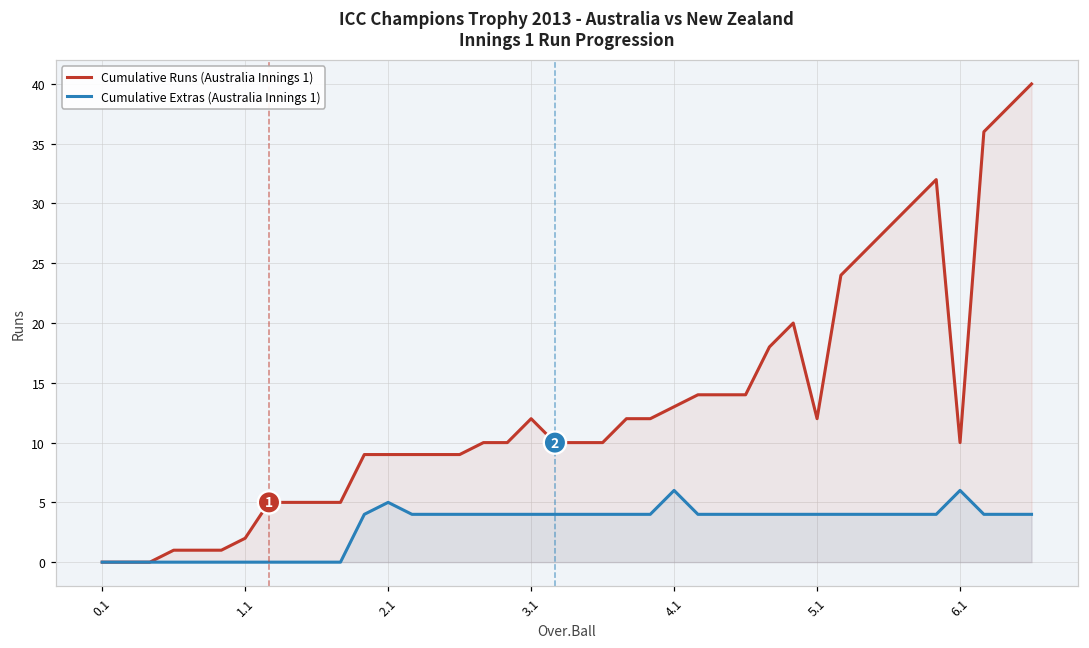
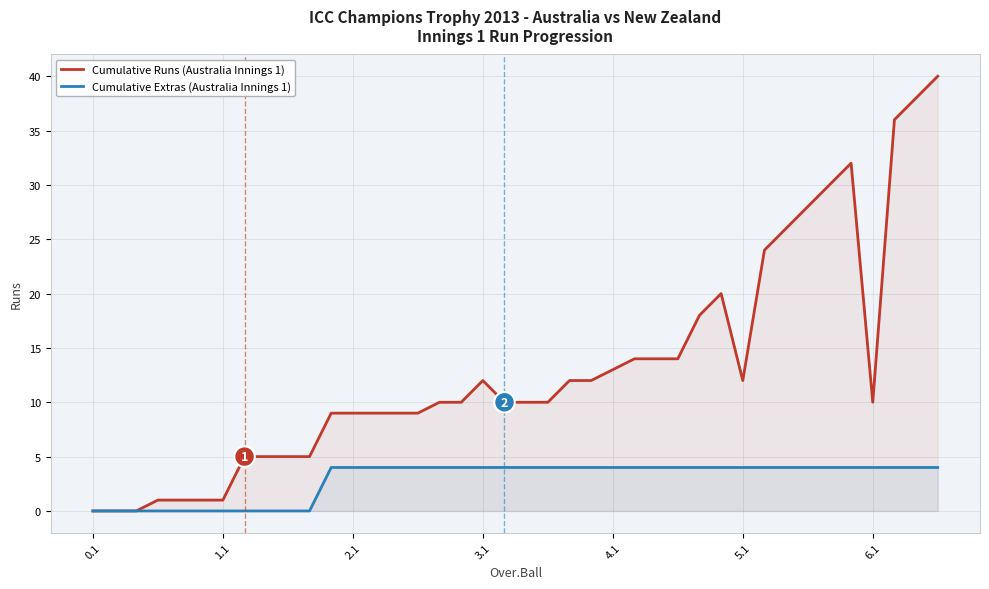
  {
    "Cumulative Runs (Australia Innings 1)": {
-     "1.1": 2,
+     "1.1": 1,
      "2.1": 9,
      "3.1": 12,
      "4.1": 13,
      "5.1": 12,
      "6.1": 10
    },
    "Cumulative Extras (Australia Innings 1)": {
      "1.1": 0,
-     "2.1": 5,
+     "2.1": 4,
      "3.1": 4,
-     "4.1": 6,
+     "4.1": 4,
      "5.1": 4,
-     "6.1": 6
+     "6.1": 4
    }
  }
